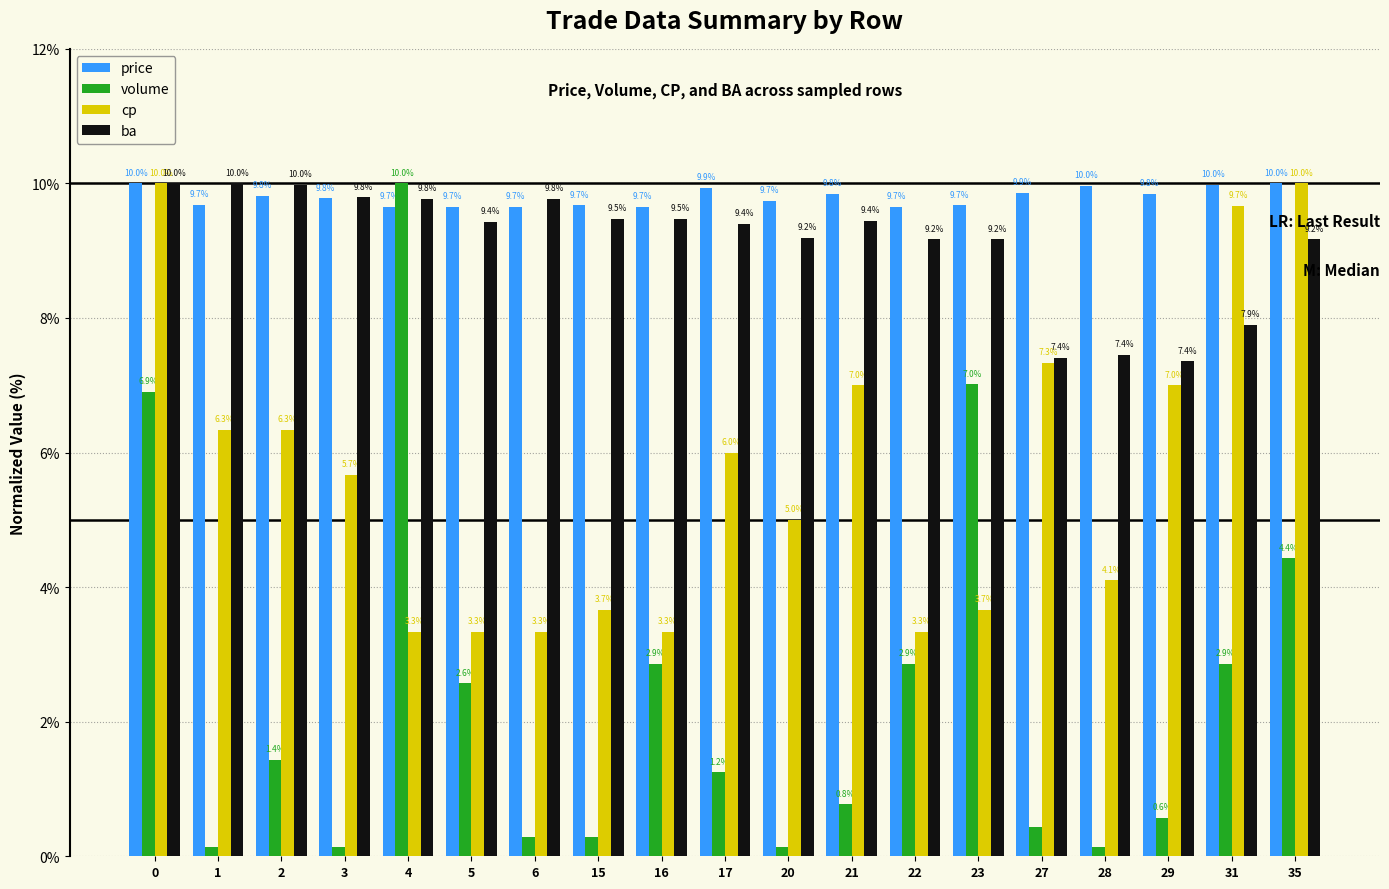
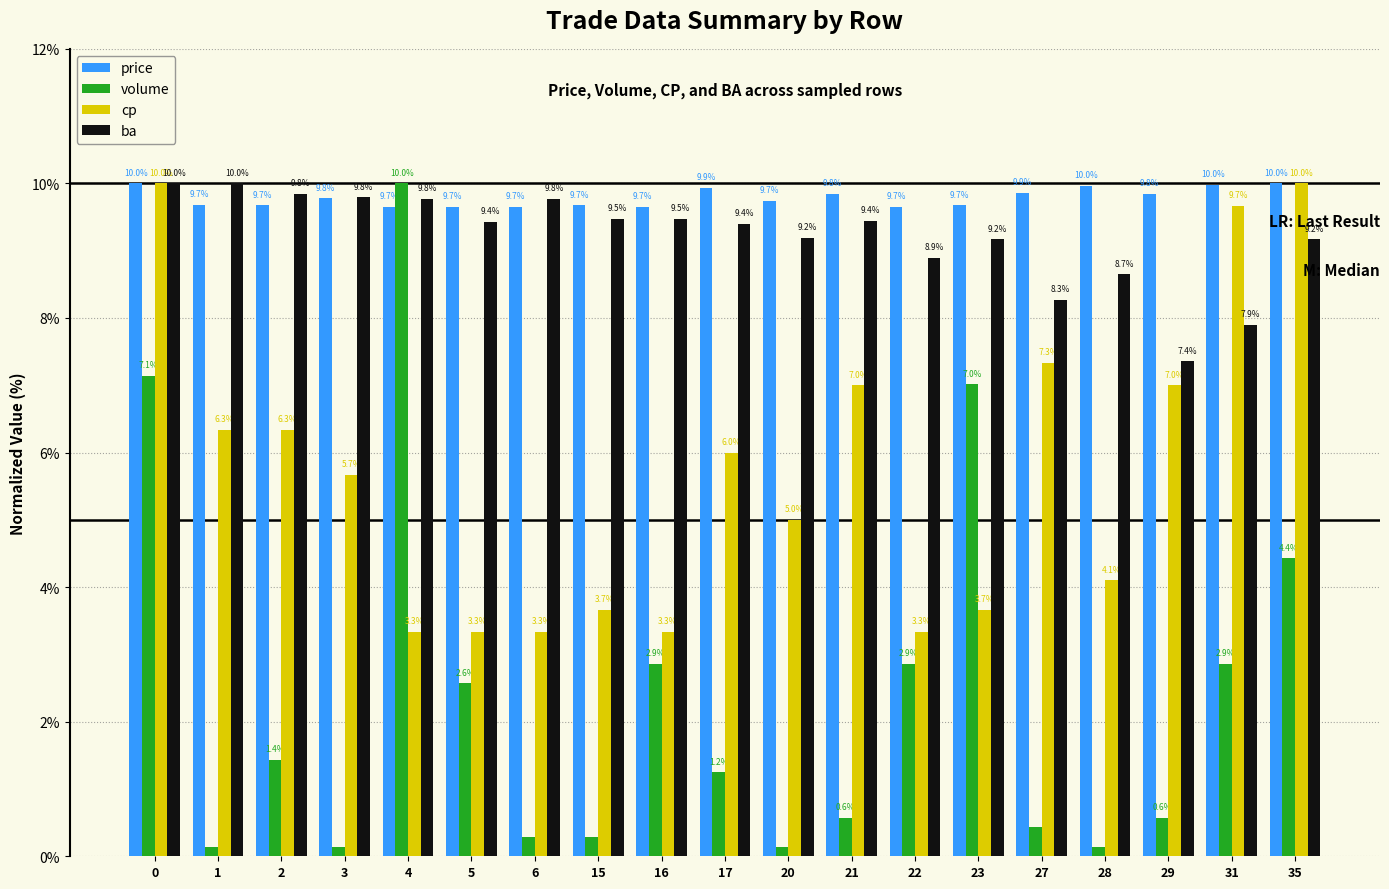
  {
    "price": {
      "0": "10.0%",
      "1": "9.7%",
-     "2": "9.8%",
+     "2": "9.7%",
      "3": "9.8%",
      "4": "9.7%",
      "5": "9.7%",
      "6": "9.7%",
      "15": "9.7%",
      "16": "9.7%",
      "17": "9.9%",
      "20": "9.7%",
      "21": "9.8%",
      "22": "9.7%",
      "23": "9.7%",
      "27": "9.9%",
      "28": "10.0%",
      "29": "9.8%",
      "31": "10.0%",
      "35": "10.0%"
    },
    "volume": {
-     "0": "6.9%",
+     "0": "7.1%",
      "2": "1.4%",
      "4": "10.0%",
      "5": "2.6%",
      "16": "2.9%",
      "17": "1.2%",
-     "21": "0.8%",
+     "21": "0.6%",
      "22": "2.9%",
      "23": "7.0%",
      "29": "0.6%",
      "31": "2.9%",
      "35": "4.4%"
    },
    "cp": {
      "1": "6.3%",
      "2": "6.3%",
      "3": "5.7%",
      "4": "3.3%",
      "5": "3.3%",
      "6": "3.3%",
      "15": "3.7%",
      "16": "3.3%",
      "17": "6.0%",
      "20": "5.0%",
      "21": "7.0%",
      "22": "3.3%",
      "23": "3.7%",
      "27": "7.3%",
      "28": "4.1%",
      "29": "7.0%",
      "31": "9.7%",
      "35": "10.0%"
    },
    "ba": {
      "1": "10.0%",
-     "2": "10.0%",
+     "2": "9.8%",
      "3": "9.8%",
      "4": "9.8%",
      "5": "9.4%",
      "6": "9.8%",
      "15": "9.5%",
      "16": "9.5%",
      "17": "9.4%",
      "20": "9.2%",
      "21": "9.4%",
-     "22": "9.2%",
+     "22": "8.9%",
      "23": "9.2%",
-     "27": "7.4%",
-     "28": "7.4%",
+     "27": "8.3%",
+     "28": "8.7%",
      "29": "7.4%",
      "31": "7.9%"
    }
  }
